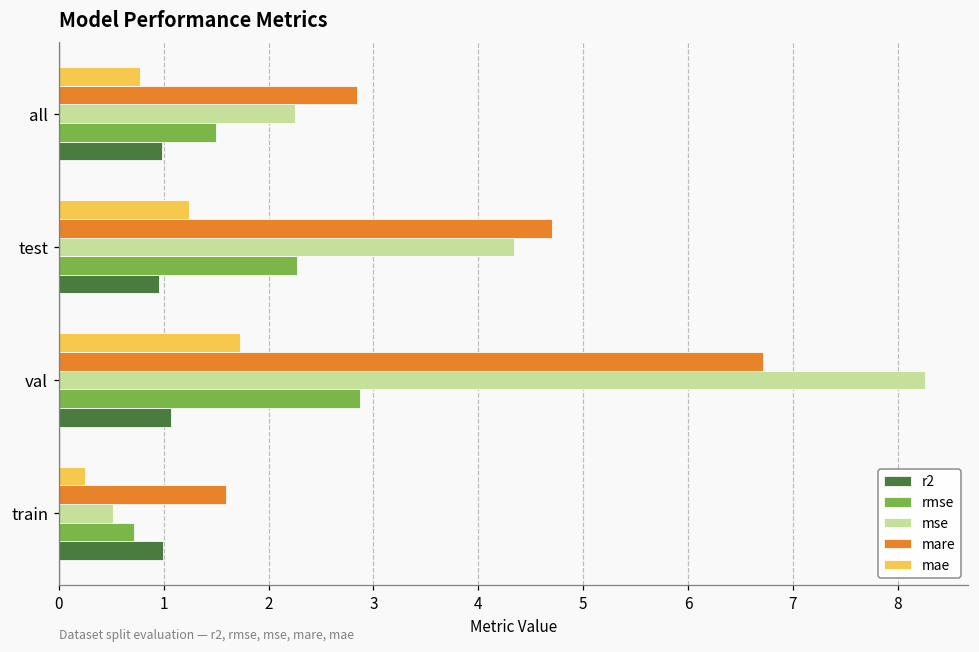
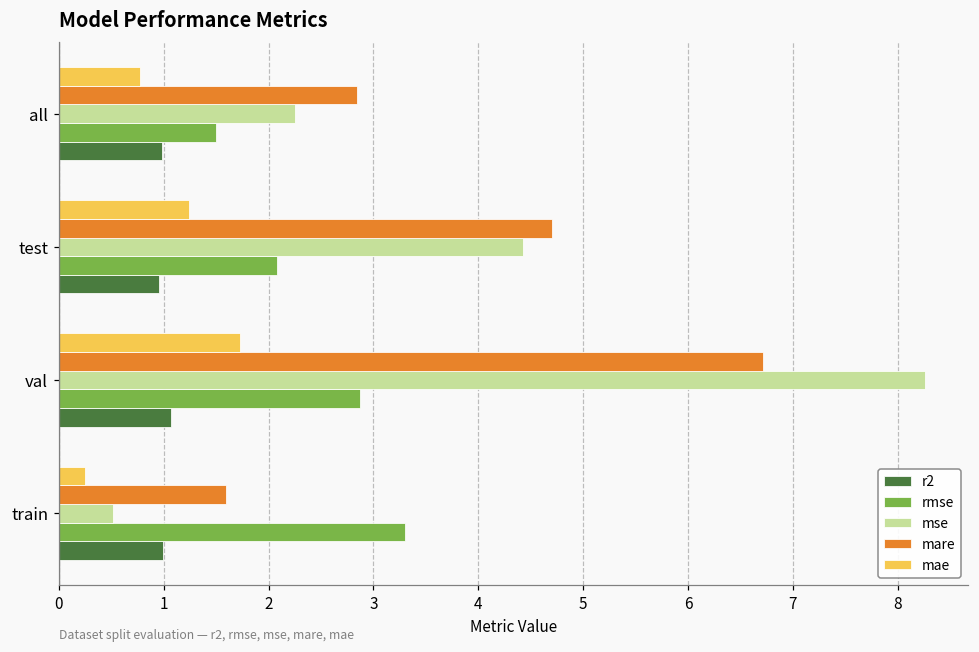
  {
    "r2": {
      "all": 1.0,
      "test": 1.0,
      "val": 1.1,
      "train": 1.0
    },
    "rmse": {
      "all": 1.5,
-     "test": 2.3,
+     "test": 2.1,
      "val": 2.9,
-     "train": 0.7
+     "train": 3.3
    },
    "mse": {
      "all": 2.3,
-     "test": 4.3,
+     "test": 4.4,
      "val": 8.3,
      "train": 0.5
    },
    "mare": {
      "all": 2.8,
      "test": 4.7,
      "val": 6.7,
      "train": 1.6
    },
    "mae": {
      "all": 0.8,
      "test": 1.2,
      "val": 1.7,
      "train": 0.2
    }
  }
